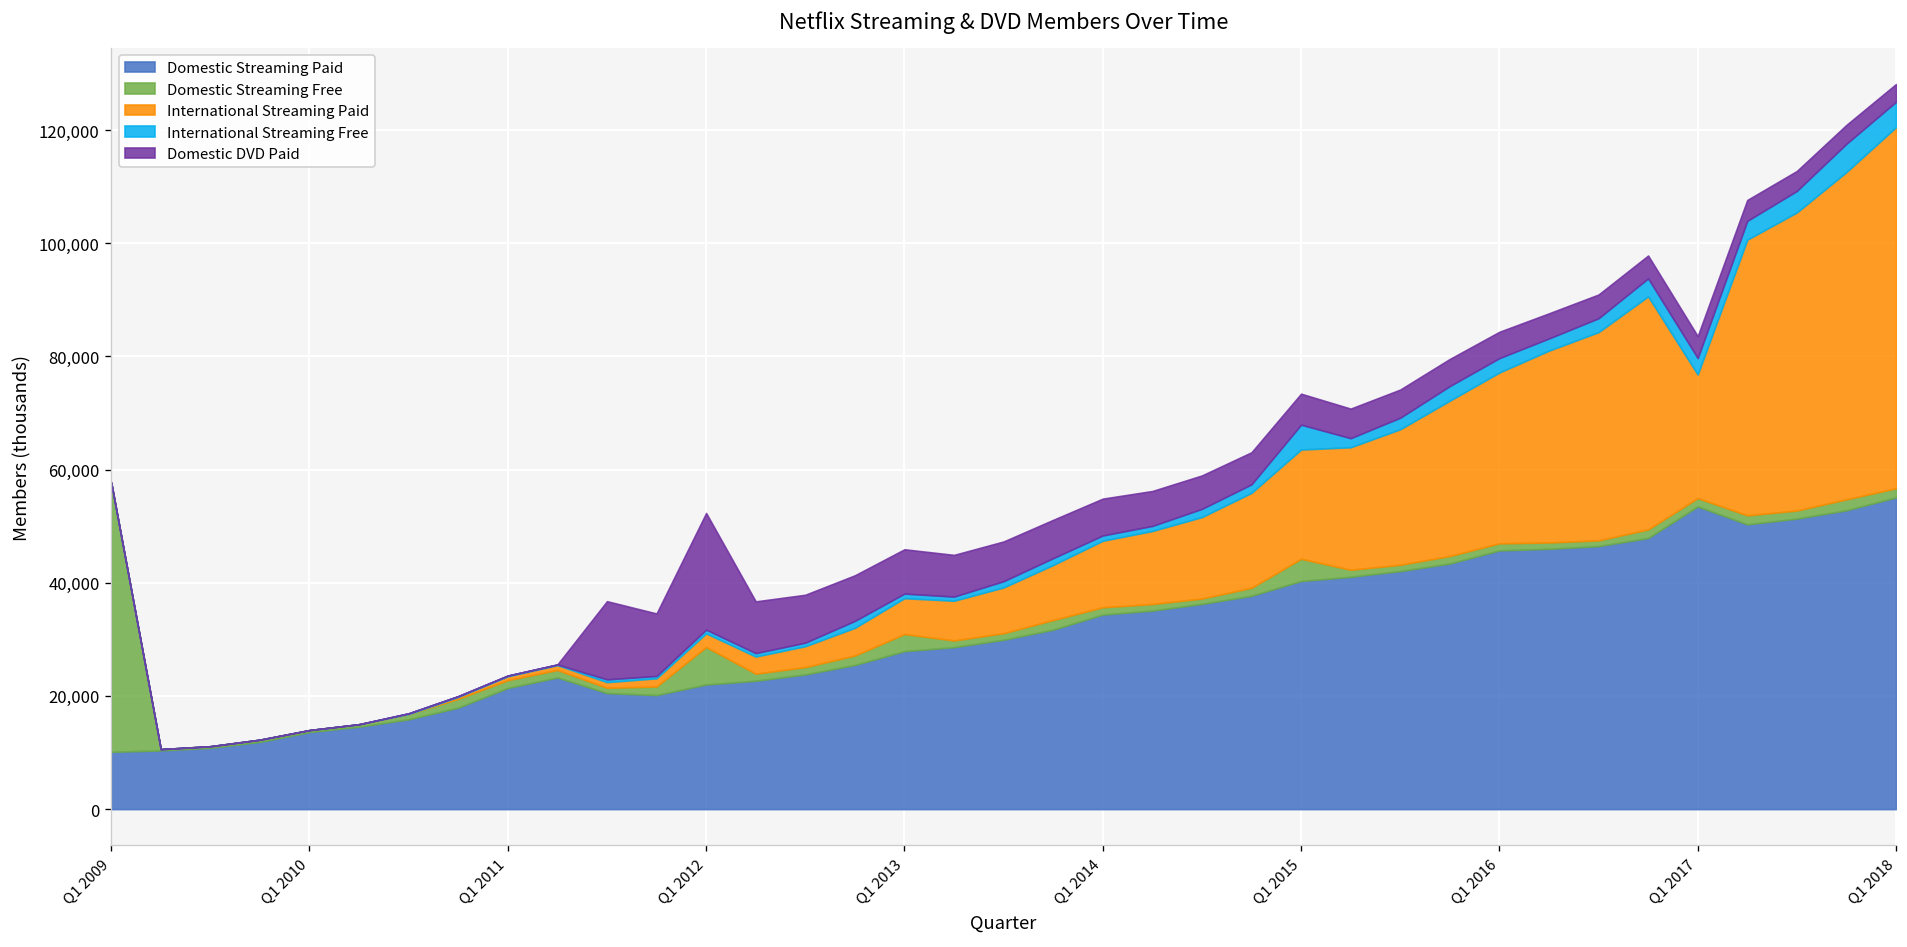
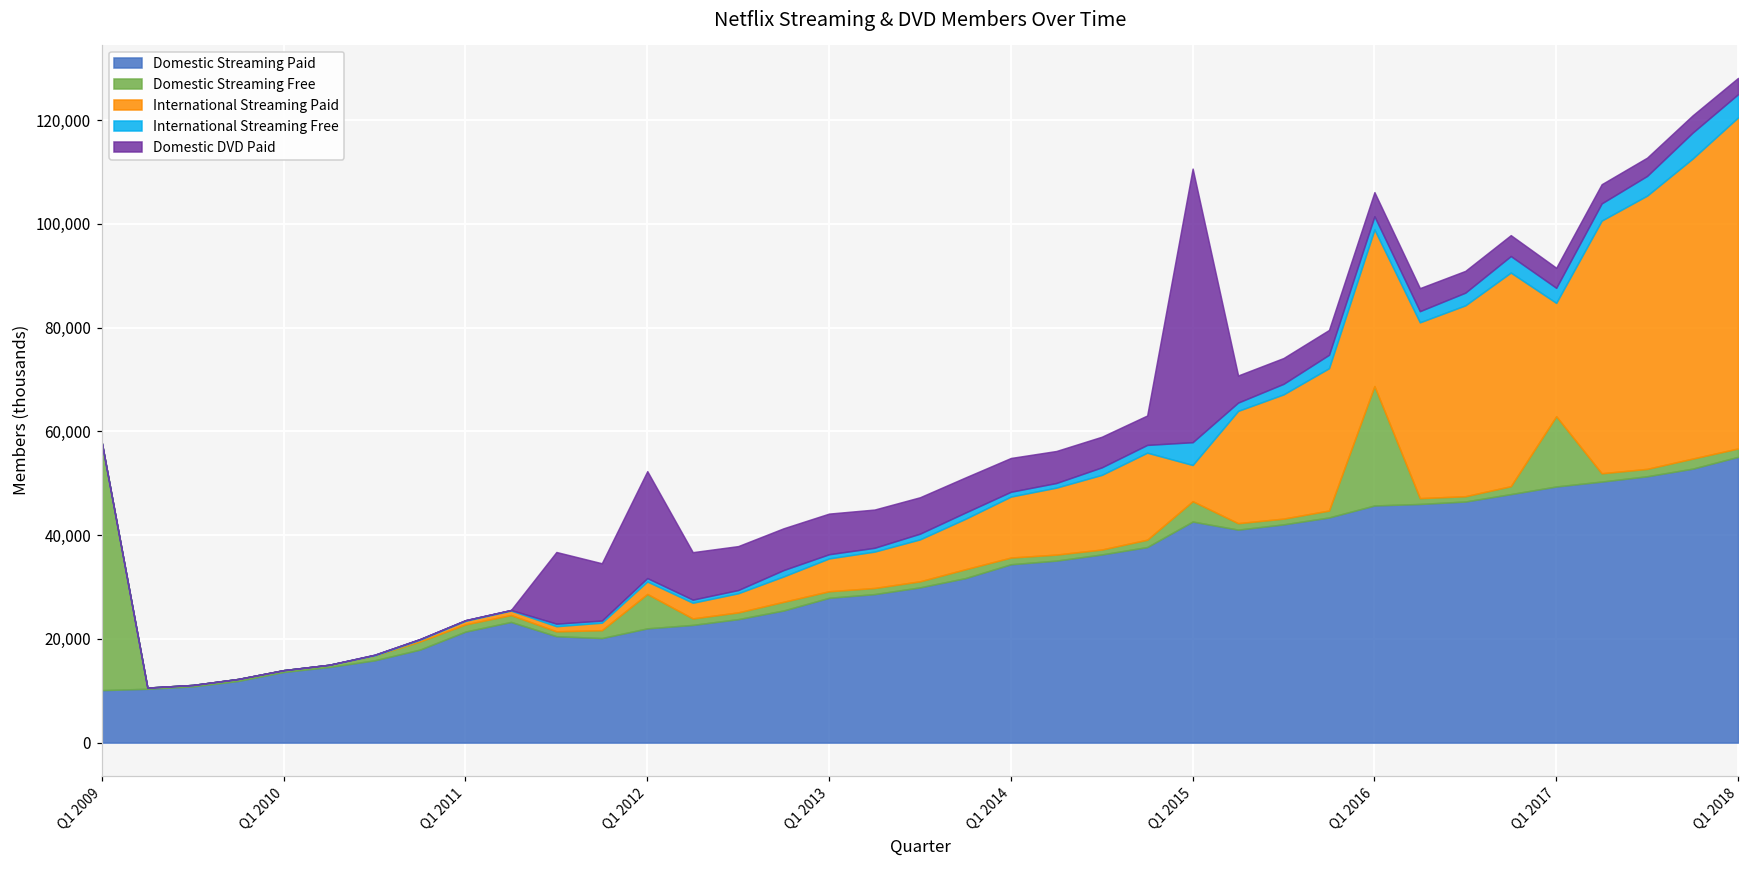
  {
    "Domestic Streaming Paid": {
      "Q1 2009": "10,000",
      "Q1 2011": "21,000",
      "Q1 2012": "22,000",
      "Q1 2013": "28,000",
      "Q1 2014": "34,000",
-     "Q1 2015": "40,000",
+     "Q1 2015": "43,000",
      "Q1 2016": "46,000",
-     "Q1 2017": "53,000",
+     "Q1 2017": "49,000",
      "Q1 2018": "55,000"
    },
    "Domestic Streaming Free": {
      "Q1 2011": "1,000",
      "Q1 2012": "7,000",
-     "Q1 2013": "3,000",
+     "Q1 2013": "1,000",
      "Q1 2014": "1,000",
      "Q1 2015": "4,000",
-     "Q1 2016": "1,000",
-     "Q1 2017": "1,000",
+     "Q1 2016": "23,000",
+     "Q1 2017": "14,000",
      "Q1 2018": "2,000"
    },
    "International Streaming Paid": {
      "Q1 2012": "2,000",
      "Q1 2013": "6,000",
      "Q1 2014": "12,000",
-     "Q1 2015": "19,000",
+     "Q1 2015": "7,000",
      "Q1 2016": "30,000",
      "Q1 2017": "22,000",
      "Q1 2018": "64,000"
    },
    "International Streaming Free": {
      "Q1 2012": "1,000",
      "Q1 2013": "1,000",
      "Q1 2014": "1,000",
      "Q1 2015": "4,000",
      "Q1 2016": "3,000",
      "Q1 2017": "3,000",
      "Q1 2018": "4,000"
    },
    "Domestic DVD Paid": {
      "Q1 2012": "21,000",
      "Q1 2013": "8,000",
      "Q1 2014": "7,000",
-     "Q1 2015": "5,000",
+     "Q1 2015": "53,000",
      "Q1 2016": "5,000",
      "Q1 2017": "4,000",
      "Q1 2018": "3,000"
    }
  }
